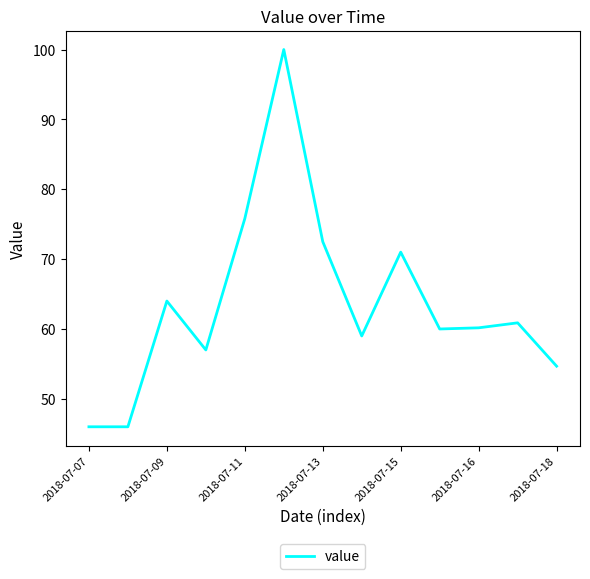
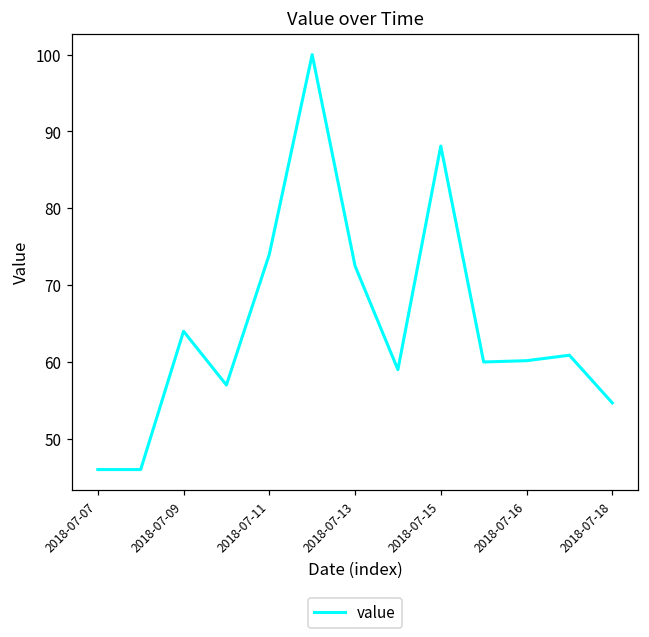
  {
    "2018-07-07": 46,
    "2018-07-09": 64,
-   "2018-07-11": 76,
+   "2018-07-11": 74,
    "2018-07-13": 73,
-   "2018-07-15": 71,
+   "2018-07-15": 88,
    "2018-07-18": 55
  }
